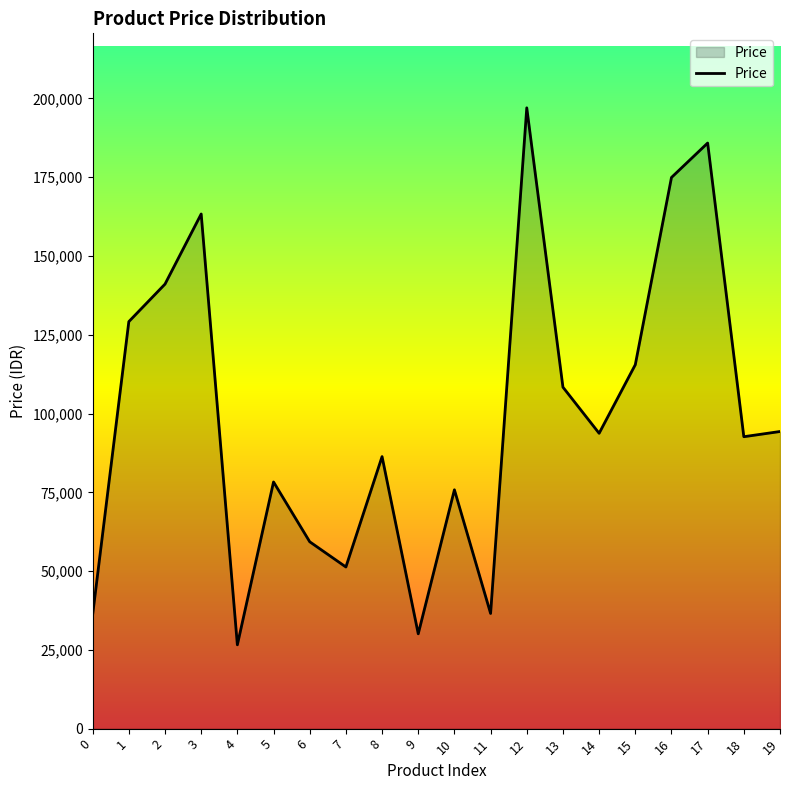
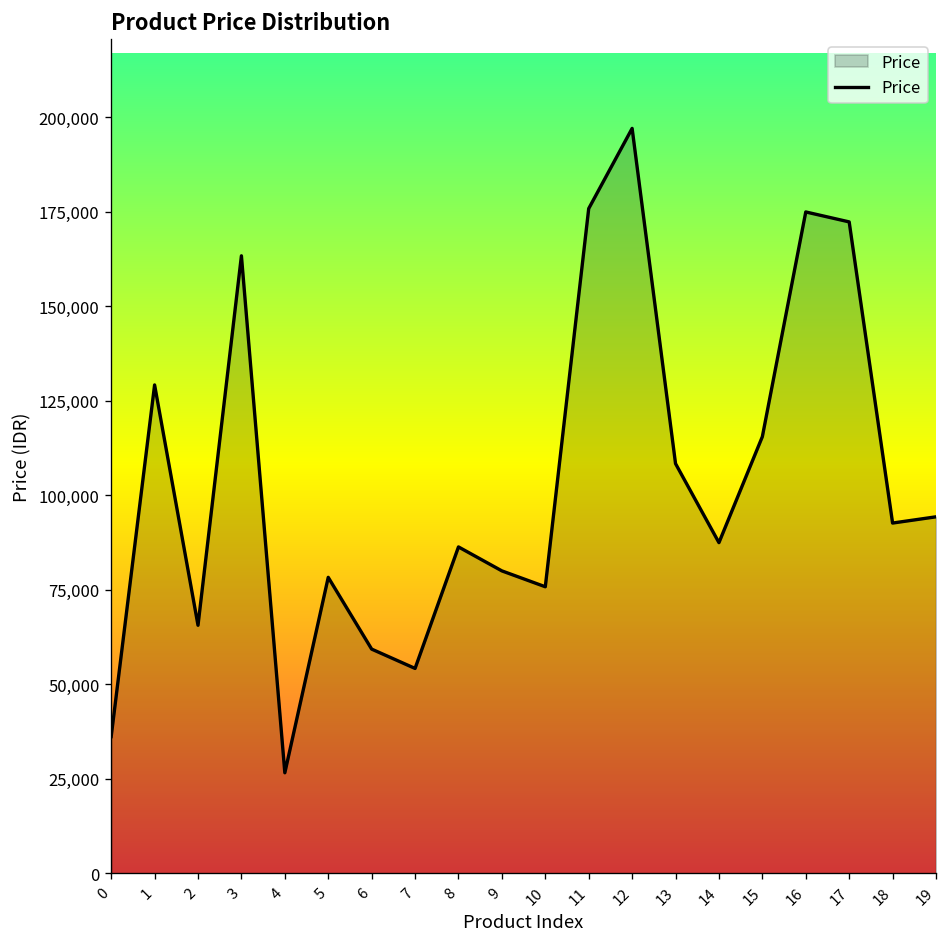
  {
    "0": "36,000",
    "1": "129,000",
-   "2": "141,000",
+   "2": "66,000",
    "3": "163,000",
    "4": "27,000",
    "5": "78,000",
    "6": "59,000",
-   "7": "51,000",
+   "7": "54,000",
    "8": "86,000",
-   "9": "30,000",
+   "9": "80,000",
    "10": "76,000",
-   "11": "37,000",
+   "11": "176,000",
    "12": "197,000",
    "13": "108,000",
-   "14": "94,000",
+   "14": "87,000",
    "15": "116,000",
    "16": "175,000",
-   "17": "186,000",
+   "17": "172,000",
    "18": "93,000",
    "19": "94,000"
  }
